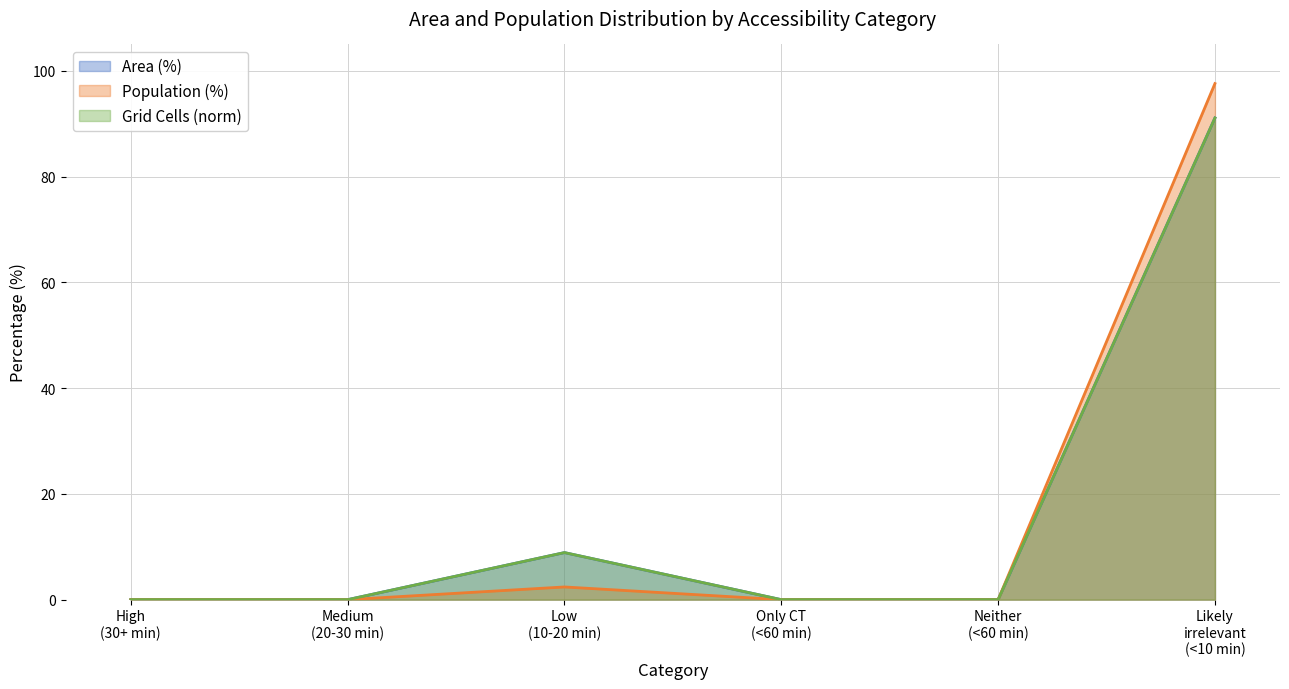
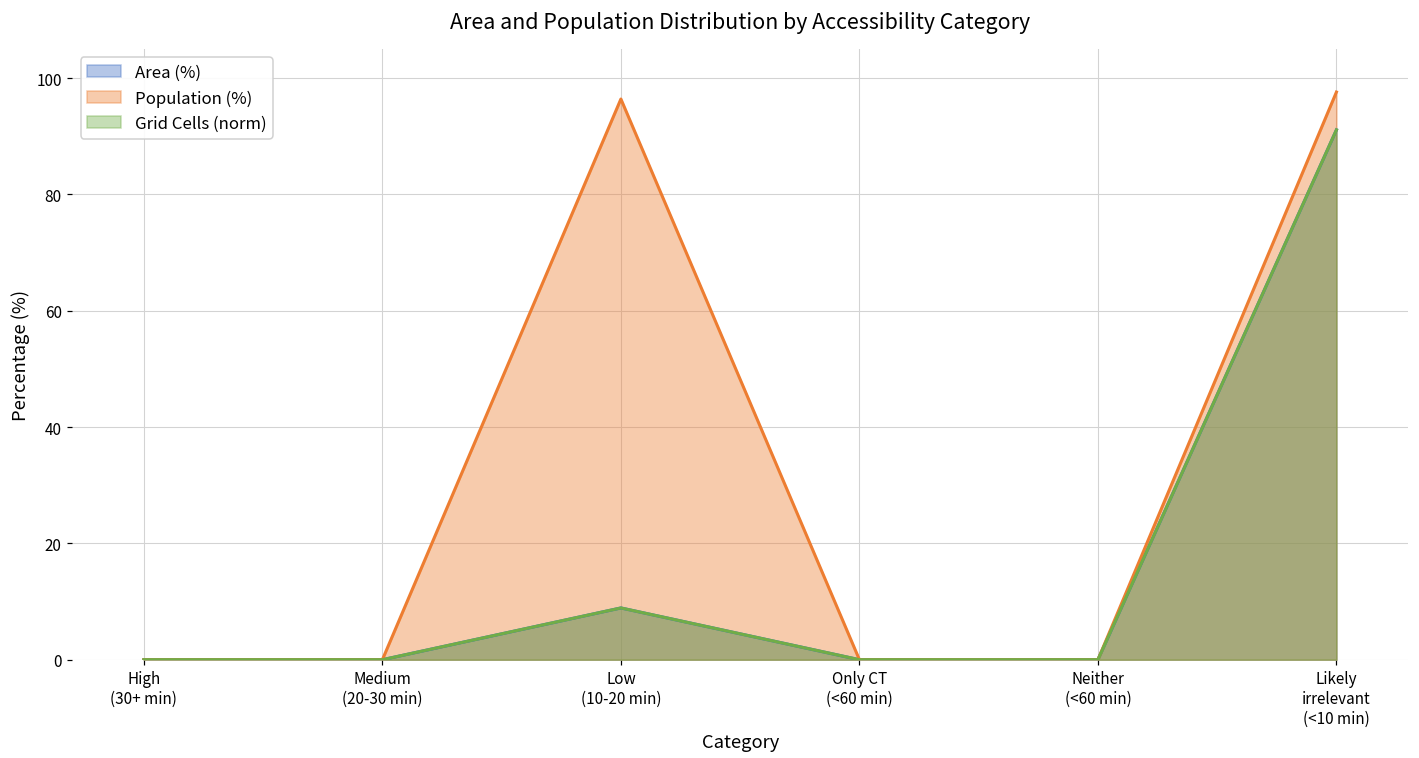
  {
    "Grid Cells (norm)": {
      "Low (10-20 min)": 9,
      "Likely irrelevant (<10 min)": 91
    },
    "Population (%)": {
-     "Low (10-20 min)": 2,
+     "Low (10-20 min)": 96,
      "Likely irrelevant (<10 min)": 98
    }
  }
